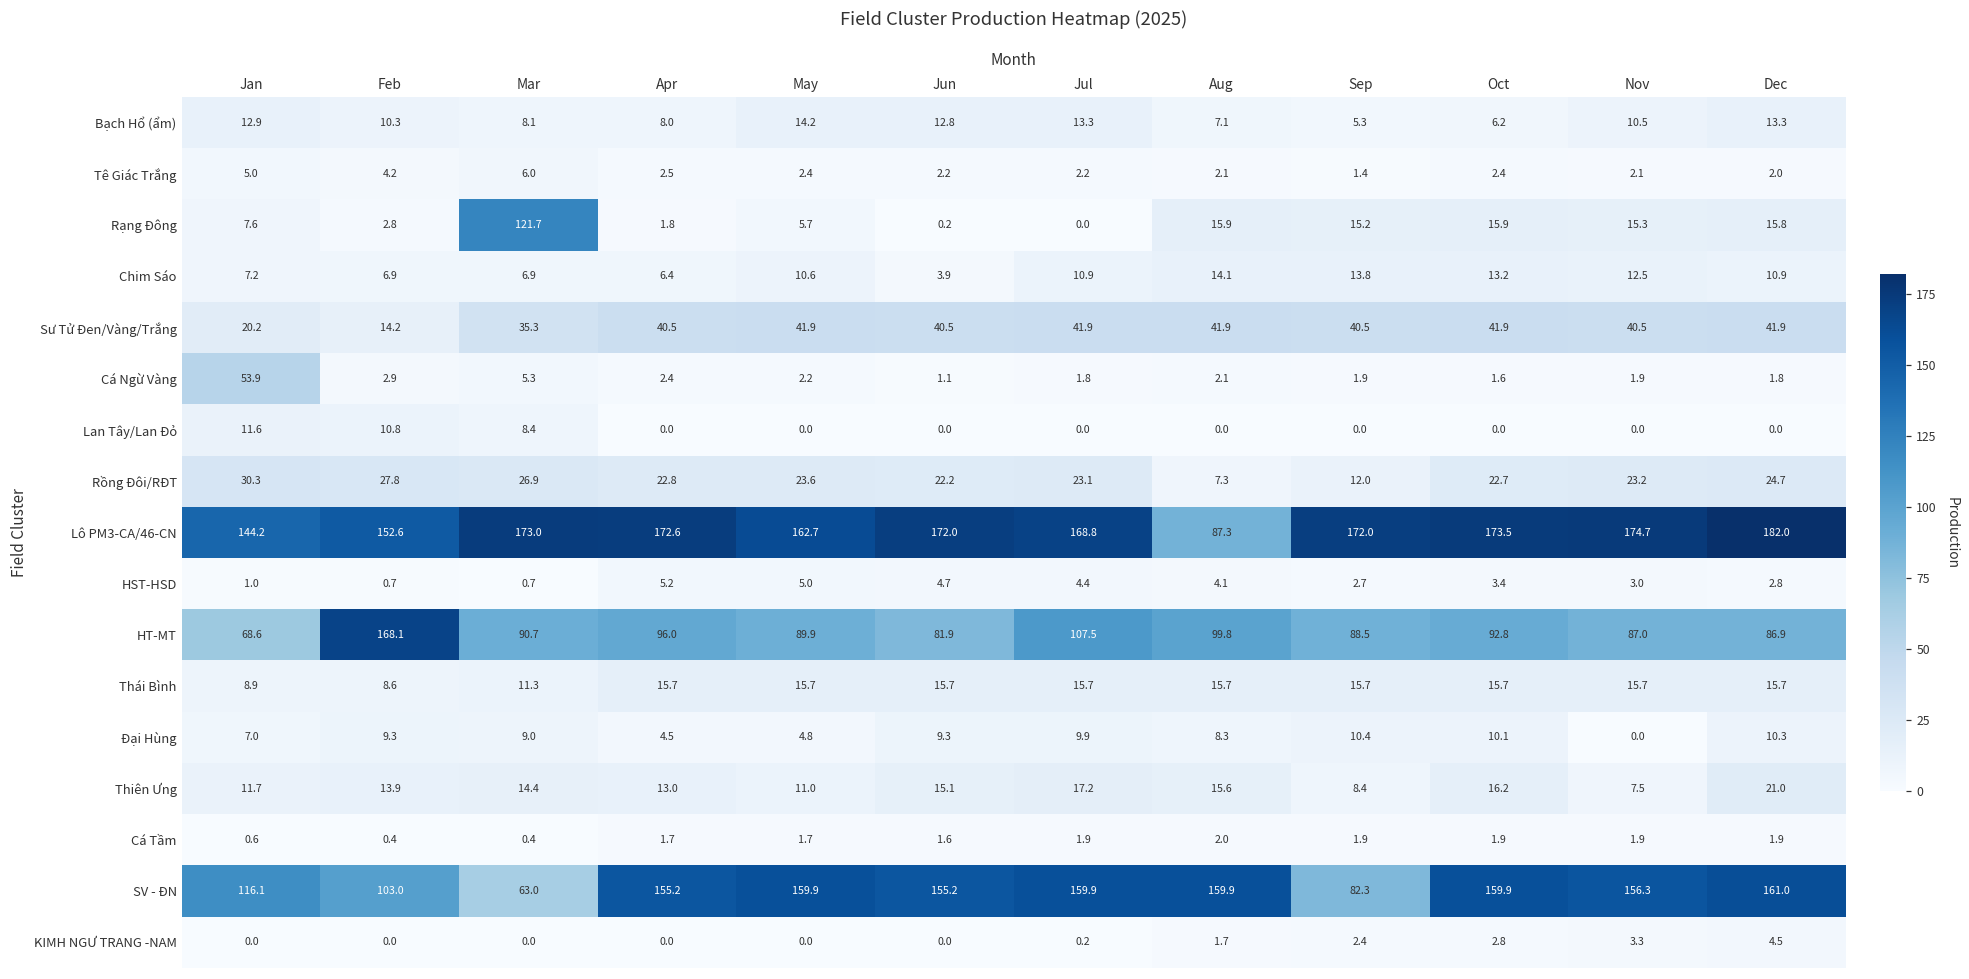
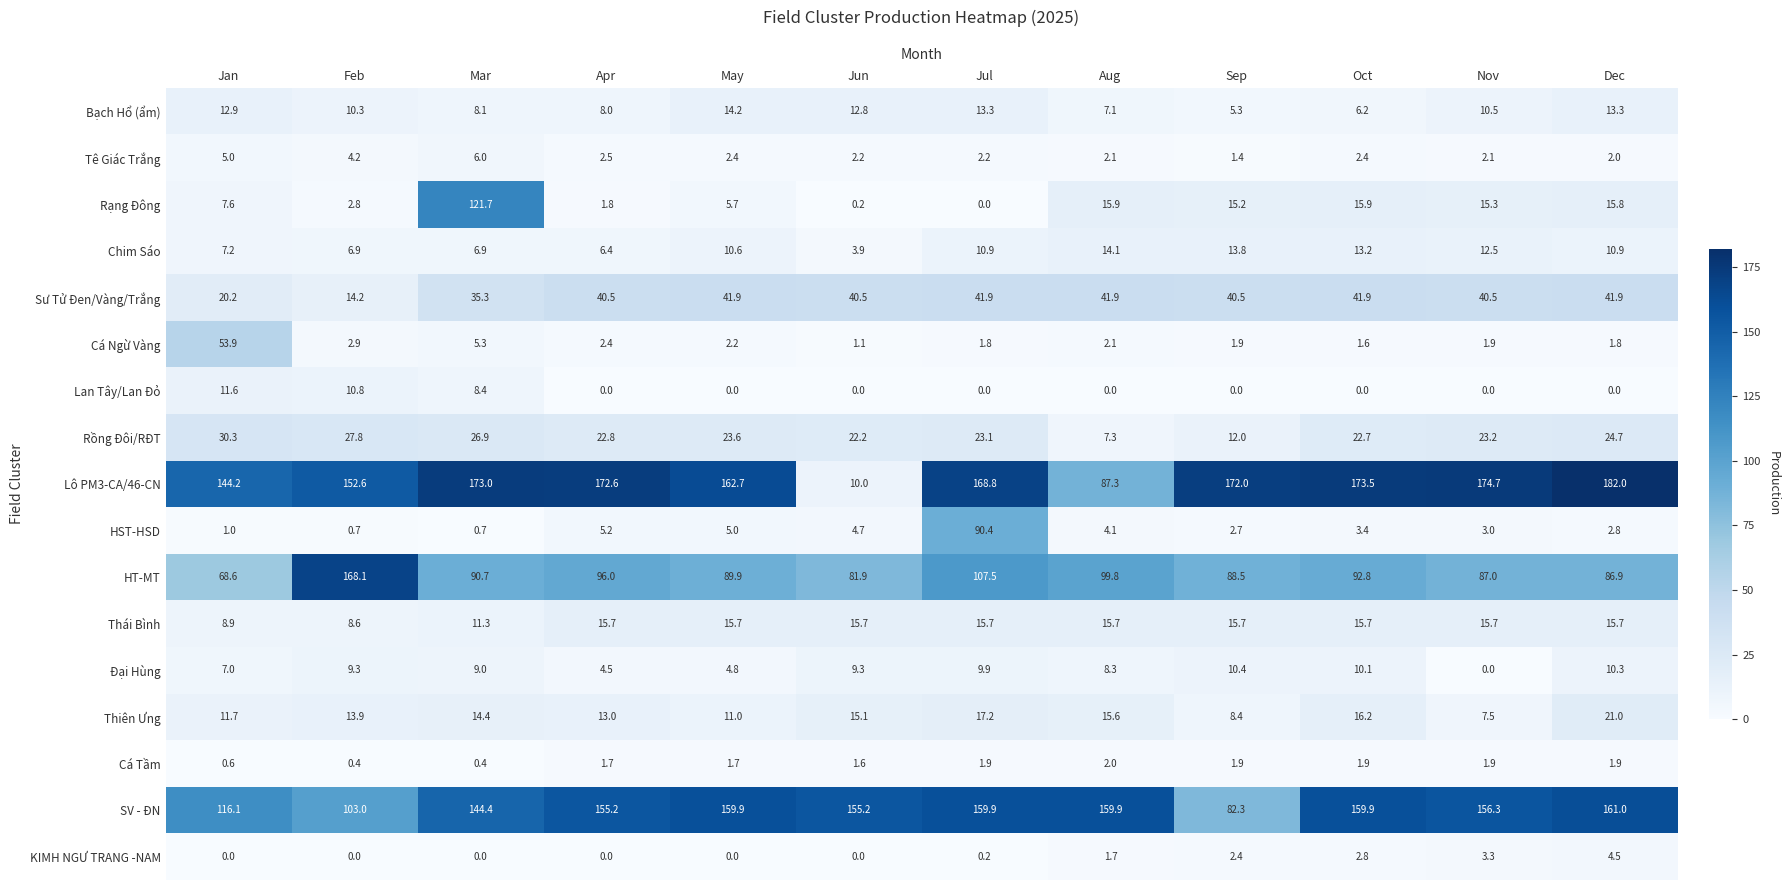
  {
    "Lô PM3-CA/46-CN": {
      "Jan": 144.2,
      "Feb": 152.6,
      "Mar": 173.0,
      "Apr": 172.6,
      "May": 162.7,
-     "Jun": 172.0,
+     "Jun": 10.0,
      "Jul": 168.8,
      "Aug": 87.3,
      "Sep": 172.0,
      "Oct": 173.5,
      "Nov": 174.7,
      "Dec": 182.0
    },
    "HST-HSD": {
      "Jan": 1.0,
      "Feb": 0.7,
      "Mar": 0.7,
      "Apr": 5.2,
      "May": 5.0,
      "Jun": 4.7,
-     "Jul": 4.4,
+     "Jul": 90.4,
      "Aug": 4.1,
      "Sep": 2.7,
      "Oct": 3.4,
      "Nov": 3.0,
      "Dec": 2.8
    },
    "SV - ĐN": {
      "Jan": 116.1,
      "Feb": 103.0,
-     "Mar": 63.0,
+     "Mar": 144.4,
      "Apr": 155.2,
      "May": 159.9,
      "Jun": 155.2,
      "Jul": 159.9,
      "Aug": 159.9,
      "Sep": 82.3,
      "Oct": 159.9,
      "Nov": 156.3,
      "Dec": 161.0
    }
  }
